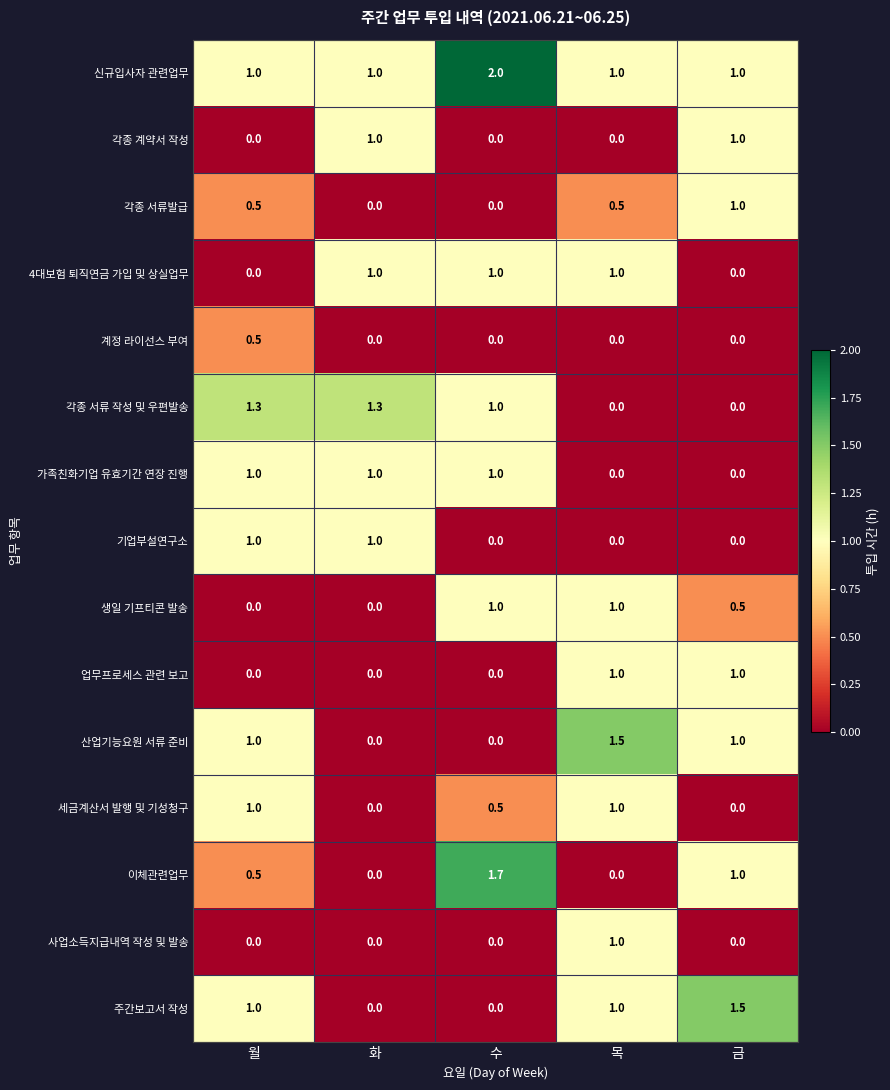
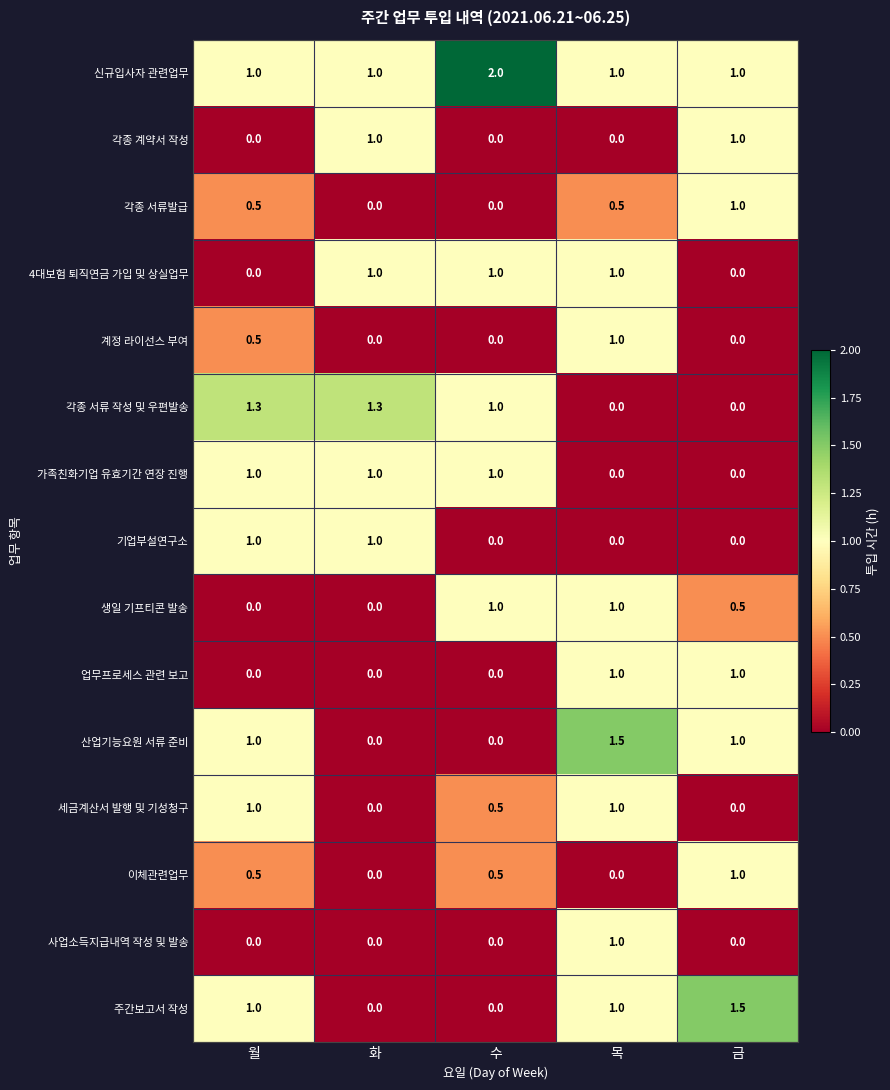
  {
    "신규입사자 관련업무": {
      "월": 1.0,
      "화": 1.0,
      "수": 2.0,
      "목": 1.0,
      "금": 1.0
    },
    "각종 계약서 작성": {
      "월": 0.0,
      "화": 1.0,
      "수": 0.0,
      "목": 0.0,
      "금": 1.0
    },
    "각종 서류발급": {
      "월": 0.5,
      "화": 0.0,
      "수": 0.0,
      "목": 0.5,
      "금": 1.0
    },
    "4대보험 퇴직연금 가입 및 상실업무": {
      "월": 0.0,
      "화": 1.0,
      "수": 1.0,
      "목": 1.0,
      "금": 0.0
    },
    "계정 라이선스 부여": {
      "월": 0.5,
      "화": 0.0,
      "수": 0.0,
-     "목": 0.0,
+     "목": 1.0,
      "금": 0.0
    },
    "각종 서류 작성 및 우편발송": {
      "월": 1.3,
      "화": 1.3,
      "수": 1.0,
      "목": 0.0,
      "금": 0.0
    },
    "가족친화기업 유효기간 연장 진행": {
      "월": 1.0,
      "화": 1.0,
      "수": 1.0,
      "목": 0.0,
      "금": 0.0
    },
    "기업부설연구소": {
      "월": 1.0,
      "화": 1.0,
      "수": 0.0,
      "목": 0.0,
      "금": 0.0
    },
    "생일 기프티콘 발송": {
      "월": 0.0,
      "화": 0.0,
      "수": 1.0,
      "목": 1.0,
      "금": 0.5
    },
    "업무프로세스 관련 보고": {
      "월": 0.0,
      "화": 0.0,
      "수": 0.0,
      "목": 1.0,
      "금": 1.0
    },
    "산업기능요원 서류 준비": {
      "월": 1.0,
      "화": 0.0,
      "수": 0.0,
      "목": 1.5,
      "금": 1.0
    },
    "세금계산서 발행 및 기성청구": {
      "월": 1.0,
      "화": 0.0,
      "수": 0.5,
      "목": 1.0,
      "금": 0.0
    },
    "이체관련업무": {
      "월": 0.5,
      "화": 0.0,
-     "수": 1.7,
+     "수": 0.5,
      "목": 0.0,
      "금": 1.0
    },
    "사업소득지급내역 작성 및 발송": {
      "월": 0.0,
      "화": 0.0,
      "수": 0.0,
      "목": 1.0,
      "금": 0.0
    },
    "주간보고서 작성": {
      "월": 1.0,
      "화": 0.0,
      "수": 0.0,
      "목": 1.0,
      "금": 1.5
    }
  }
